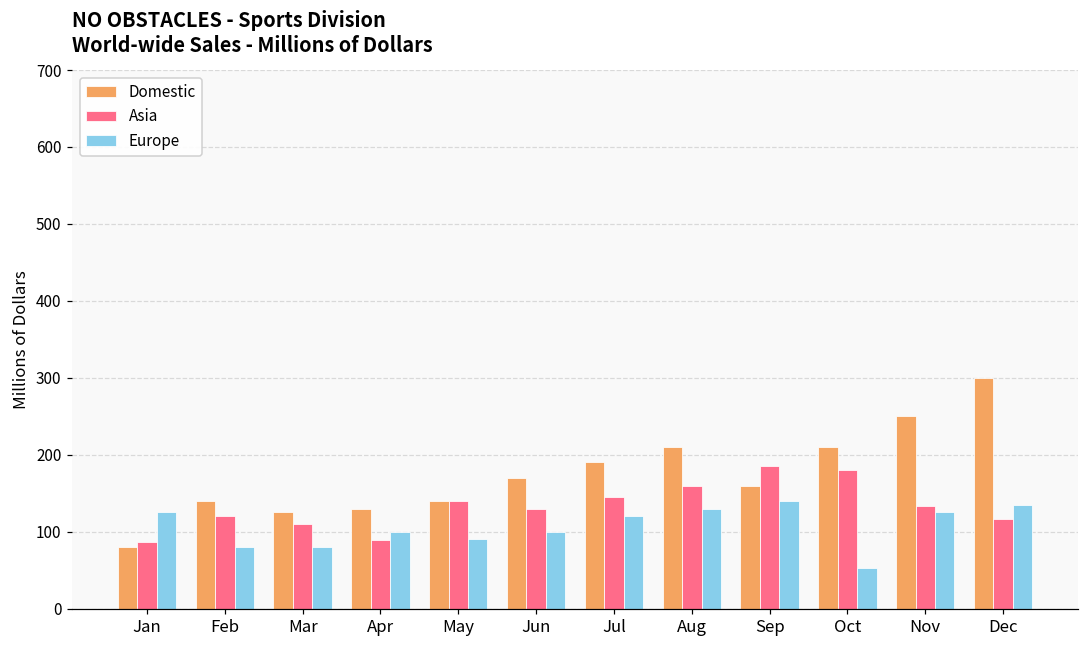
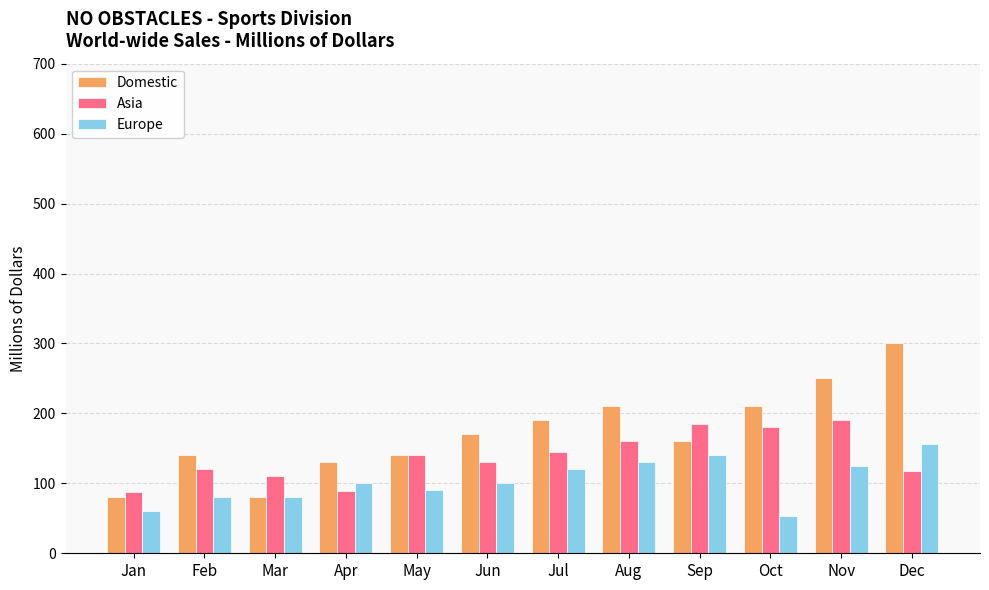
  {
    "Domestic": {
      "Jan": 80,
      "Feb": 140,
-     "Mar": 130,
+     "Mar": 80,
      "Apr": 130,
      "May": 140,
      "Jun": 170,
      "Jul": 190,
      "Aug": 210,
      "Sep": 160,
      "Oct": 210,
      "Nov": 250,
      "Dec": 300
    },
    "Asia": {
      "Jan": 90,
      "Feb": 120,
      "Mar": 110,
      "Apr": 90,
      "May": 140,
      "Jun": 130,
      "Jul": 150,
      "Aug": 160,
      "Sep": 190,
      "Oct": 180,
-     "Nov": 130,
+     "Nov": 190,
      "Dec": 120
    },
    "Europe": {
-     "Jan": 130,
+     "Jan": 60,
      "Feb": 80,
      "Mar": 80,
      "Apr": 100,
      "May": 90,
      "Jun": 100,
      "Jul": 120,
      "Aug": 130,
      "Sep": 140,
      "Oct": 50,
      "Nov": 130,
-     "Dec": 140
+     "Dec": 160
    }
  }
